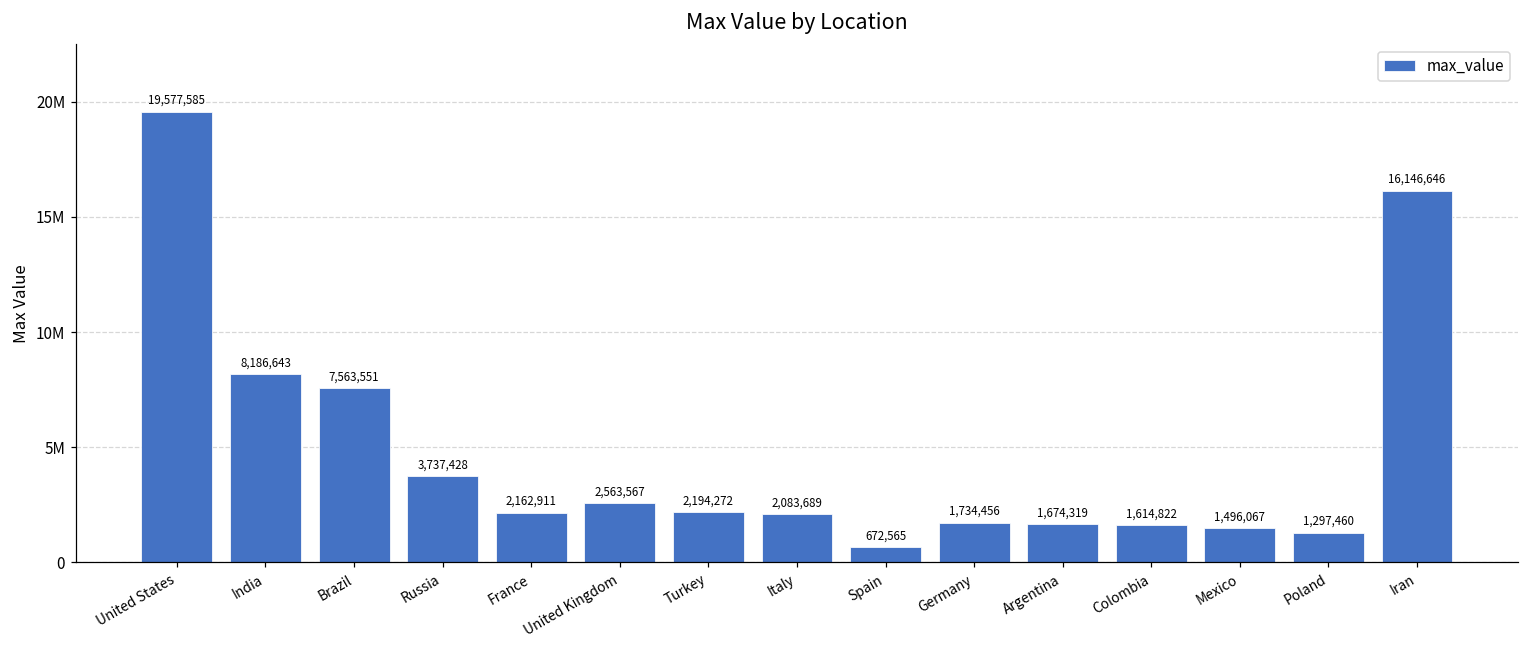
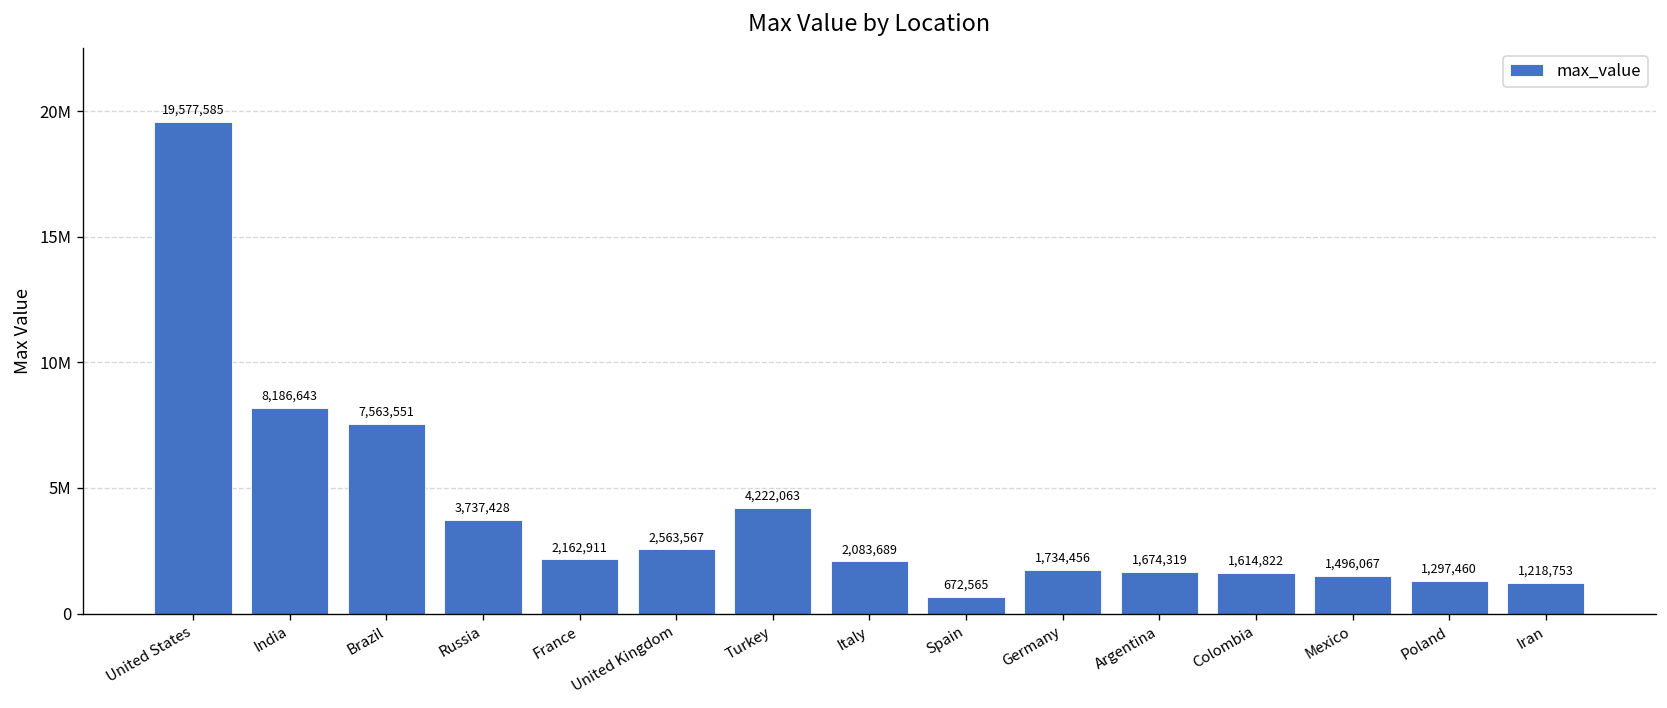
  {
    "United States": "19,577,585",
    "India": "8,186,643",
    "Brazil": "7,563,551",
    "Russia": "3,737,428",
    "France": "2,162,911",
    "United Kingdom": "2,563,567",
-   "Turkey": "2,194,272",
+   "Turkey": "4,222,063",
    "Italy": "2,083,689",
    "Spain": "672,565",
    "Germany": "1,734,456",
    "Argentina": "1,674,319",
    "Colombia": "1,614,822",
    "Mexico": "1,496,067",
    "Poland": "1,297,460",
-   "Iran": "16,146,646"
+   "Iran": "1,218,753"
  }
